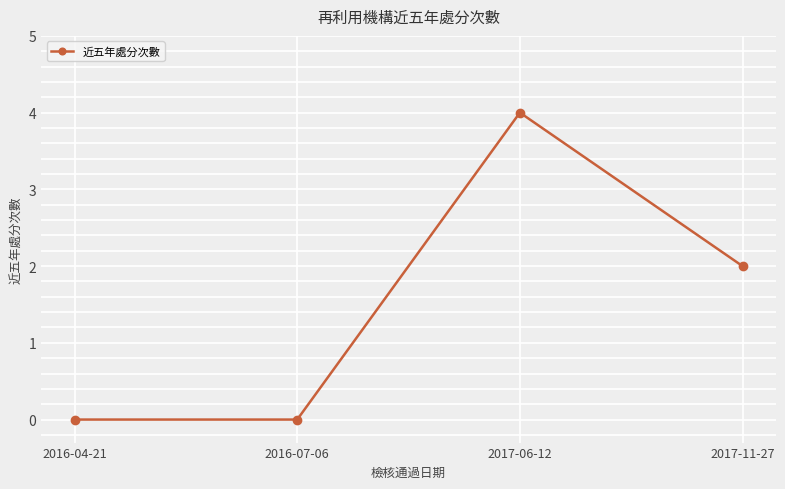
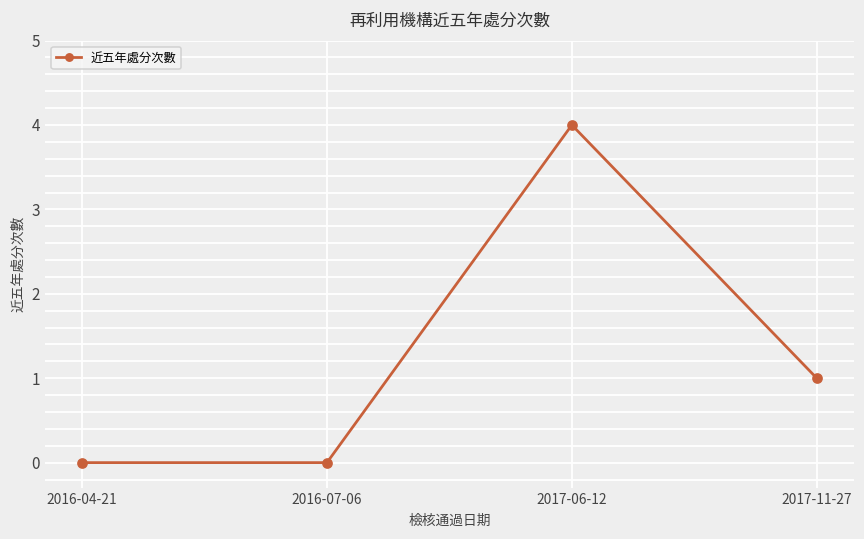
  {
    "2016-04-21": 0,
    "2016-07-06": 0,
    "2017-06-12": 4,
-   "2017-11-27": 2
+   "2017-11-27": 1
  }
